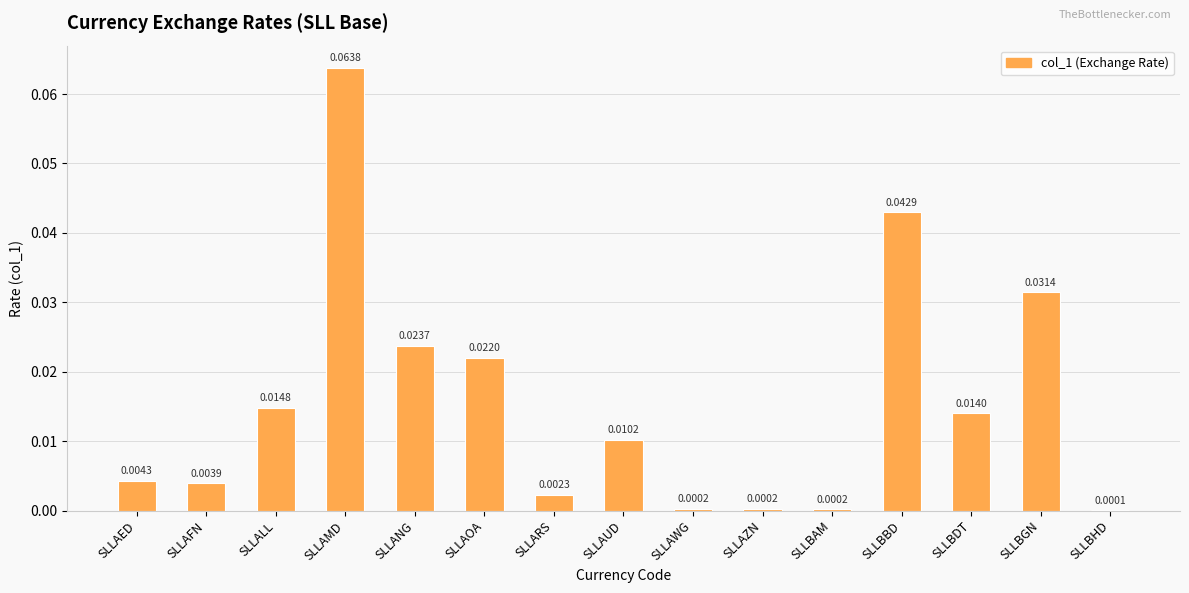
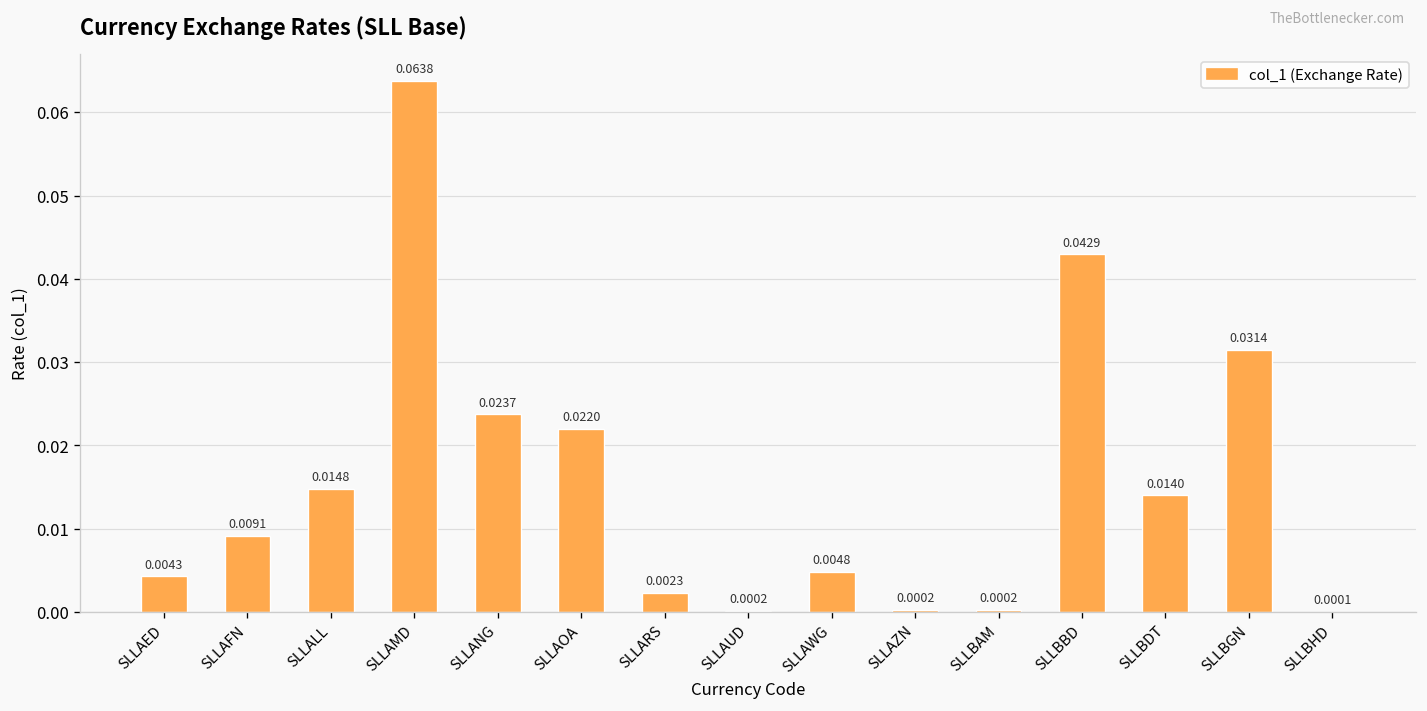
  {
    "SLLAED": 0.0043,
-   "SLLAFN": 0.0039,
+   "SLLAFN": 0.0091,
    "SLLALL": 0.0148,
    "SLLAMD": 0.0638,
    "SLLANG": 0.0237,
    "SLLAOA": 0.0220,
    "SLLARS": 0.0023,
-   "SLLAUD": 0.0102,
-   "SLLAWG": 0.0002,
+   "SLLAUD": 0.0002,
+   "SLLAWG": 0.0048,
    "SLLAZN": 0.0002,
    "SLLBAM": 0.0002,
    "SLLBBD": 0.0429,
    "SLLBDT": 0.0140,
    "SLLBGN": 0.0314,
    "SLLBHD": 0.0001
  }
